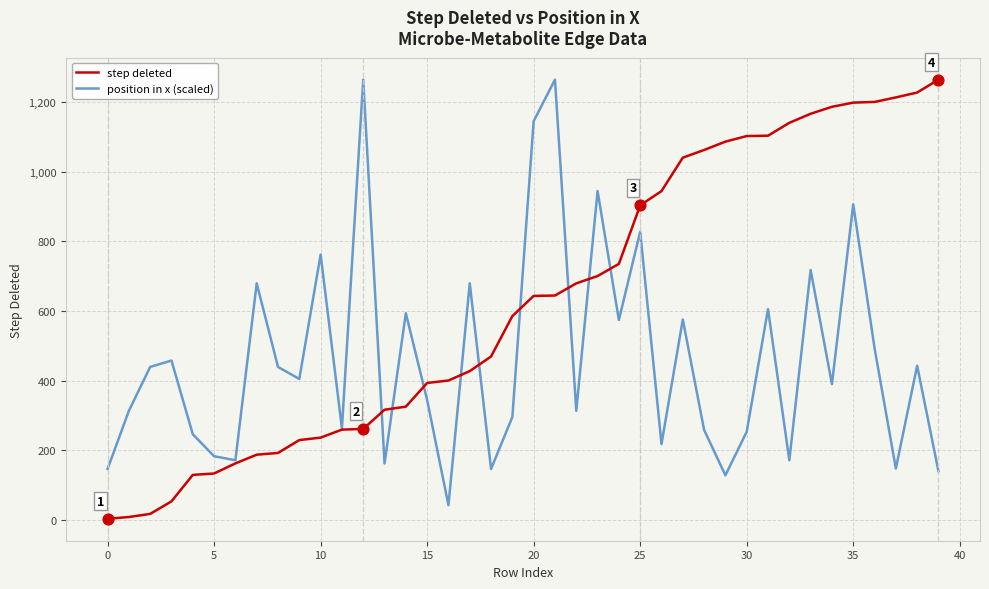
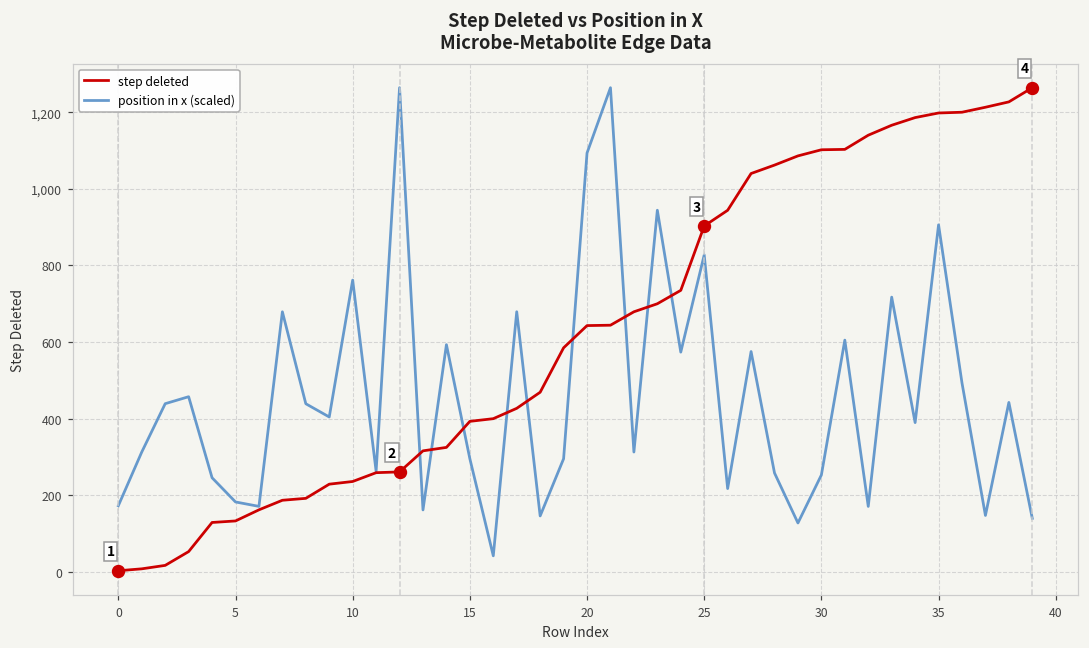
  {
    "position in x (scaled)": {
-     "0": "150",
+     "0": "170",
      "5": "180",
      "10": "760",
-     "15": "340",
-     "20": "1,140",
+     "15": "300",
+     "20": "1,090",
      "25": "830",
      "30": "250",
      "35": "910"
    }
  }
